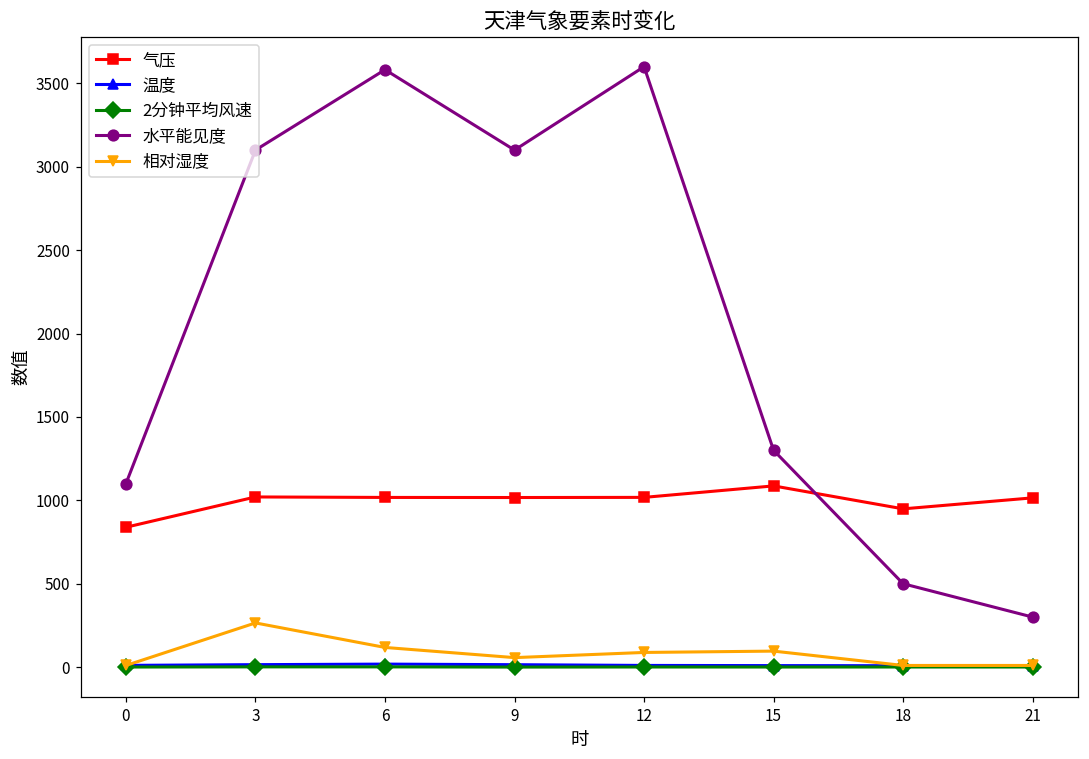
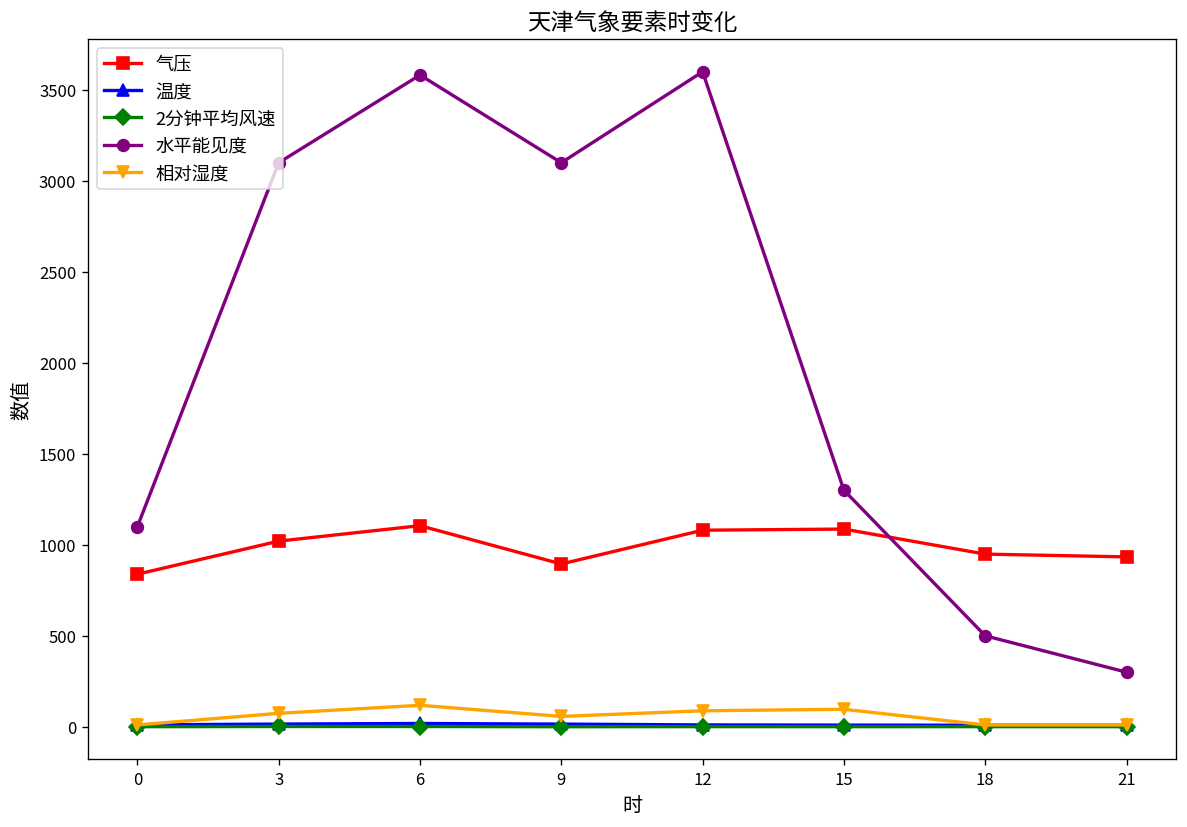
  {
    "气压": {
      "0": 840,
      "3": 1020,
-     "6": 1020,
-     "9": 1020,
-     "12": 1020,
+     "6": 1110,
+     "9": 890,
+     "12": 1080,
      "15": 1090,
      "18": 950,
-     "21": 1010
+     "21": 930
    },
    "温度": {
      "6": 20
    },
    "2分钟平均风速": {
      "6": 0
    },
    "水平能见度": {
      "0": 1100,
      "6": 3580,
      "9": 3100,
      "12": 3600,
      "15": 1300,
      "18": 500,
      "21": 300
    },
    "相对湿度": {
-     "3": 270,
+     "3": 70,
      "6": 120,
      "9": 60,
      "12": 90,
      "15": 100
    }
  }
